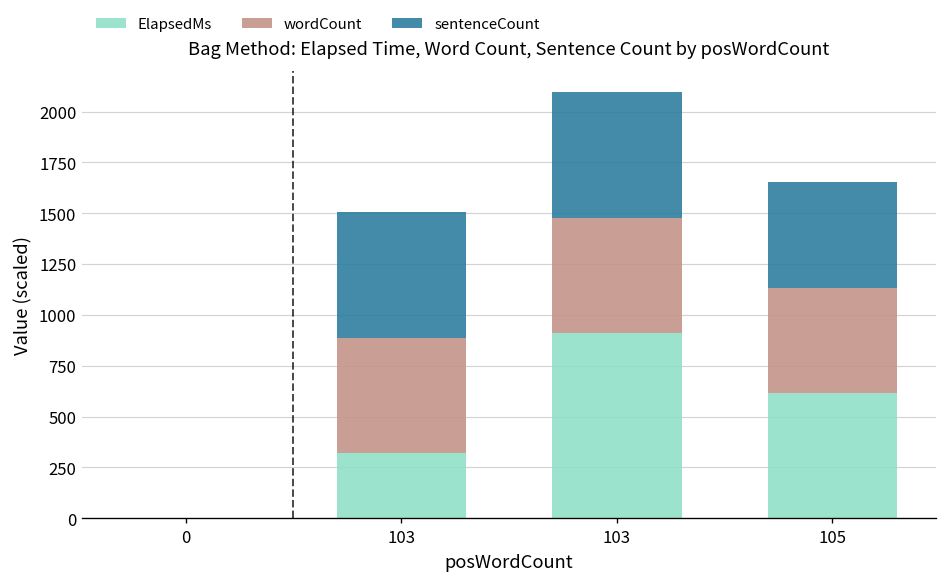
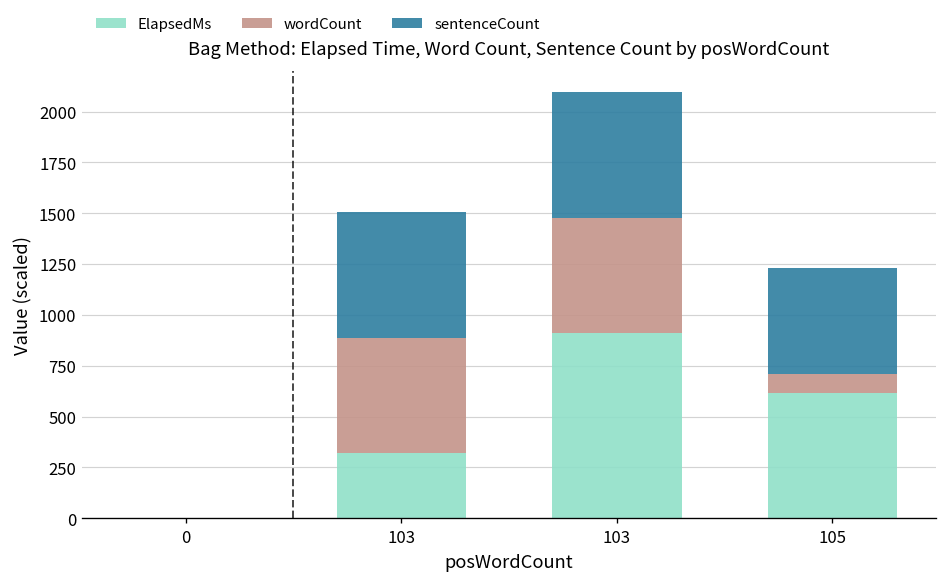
  {
    "ElapsedMs": {
      "105": 620
    },
    "wordCount": {
-     "105": 520
+     "105": 90
    },
    "sentenceCount": {
      "105": 520
    }
  }
